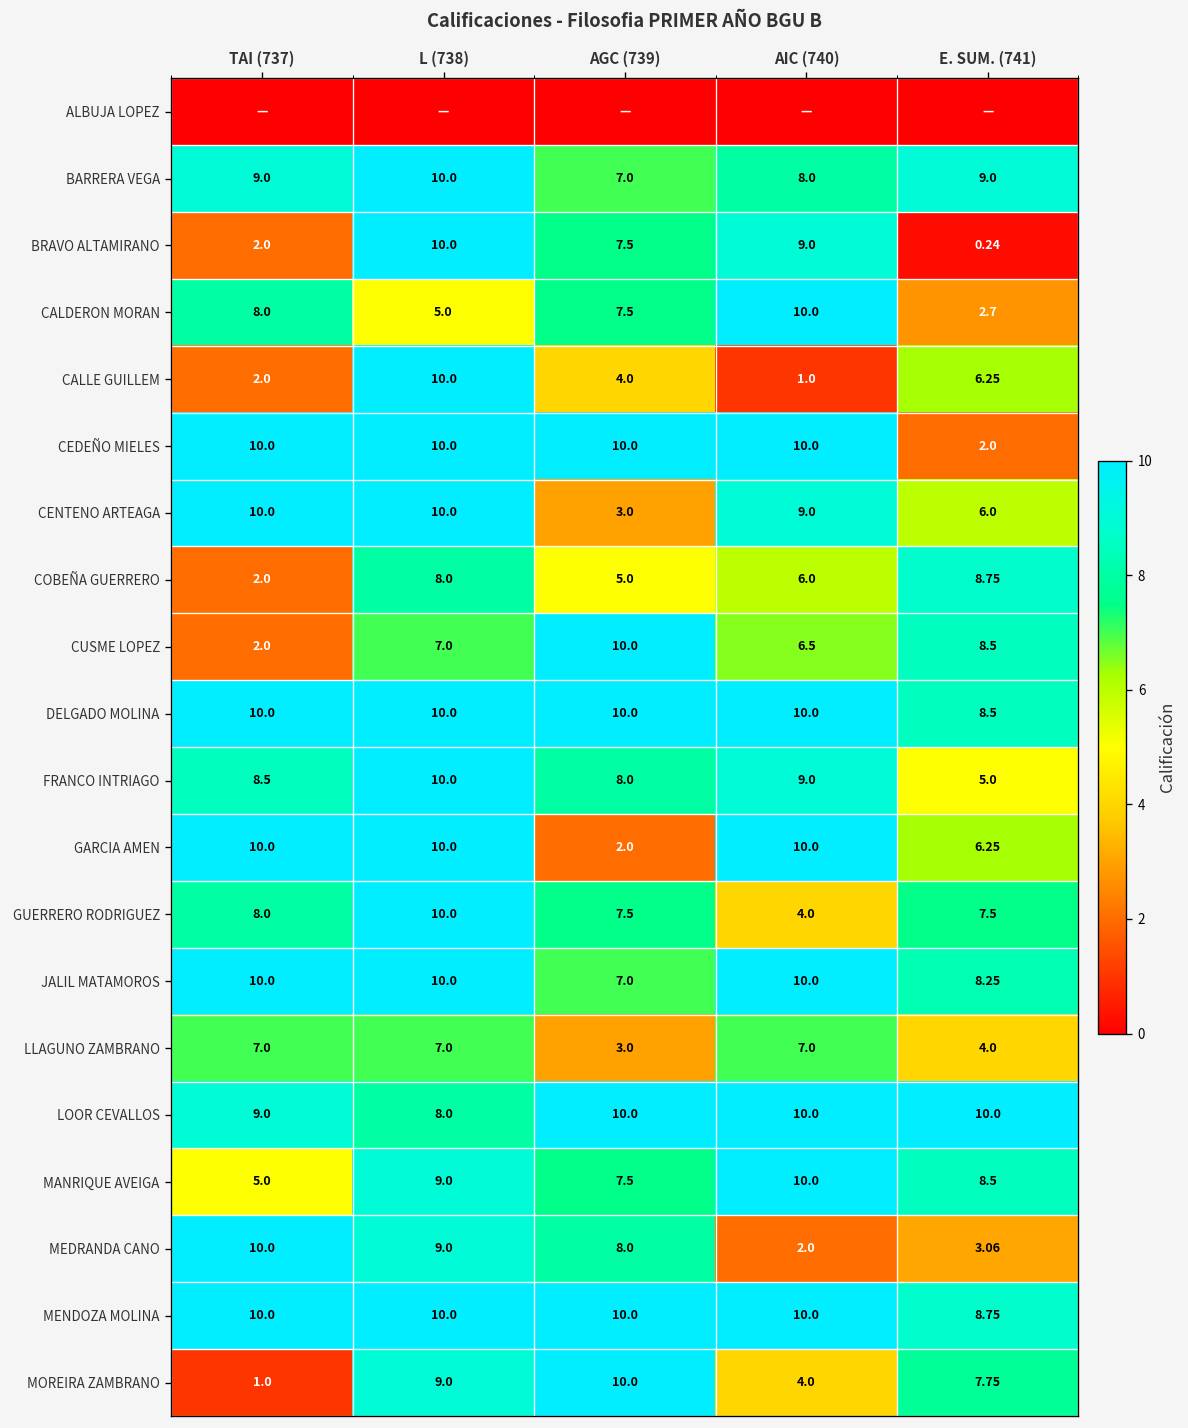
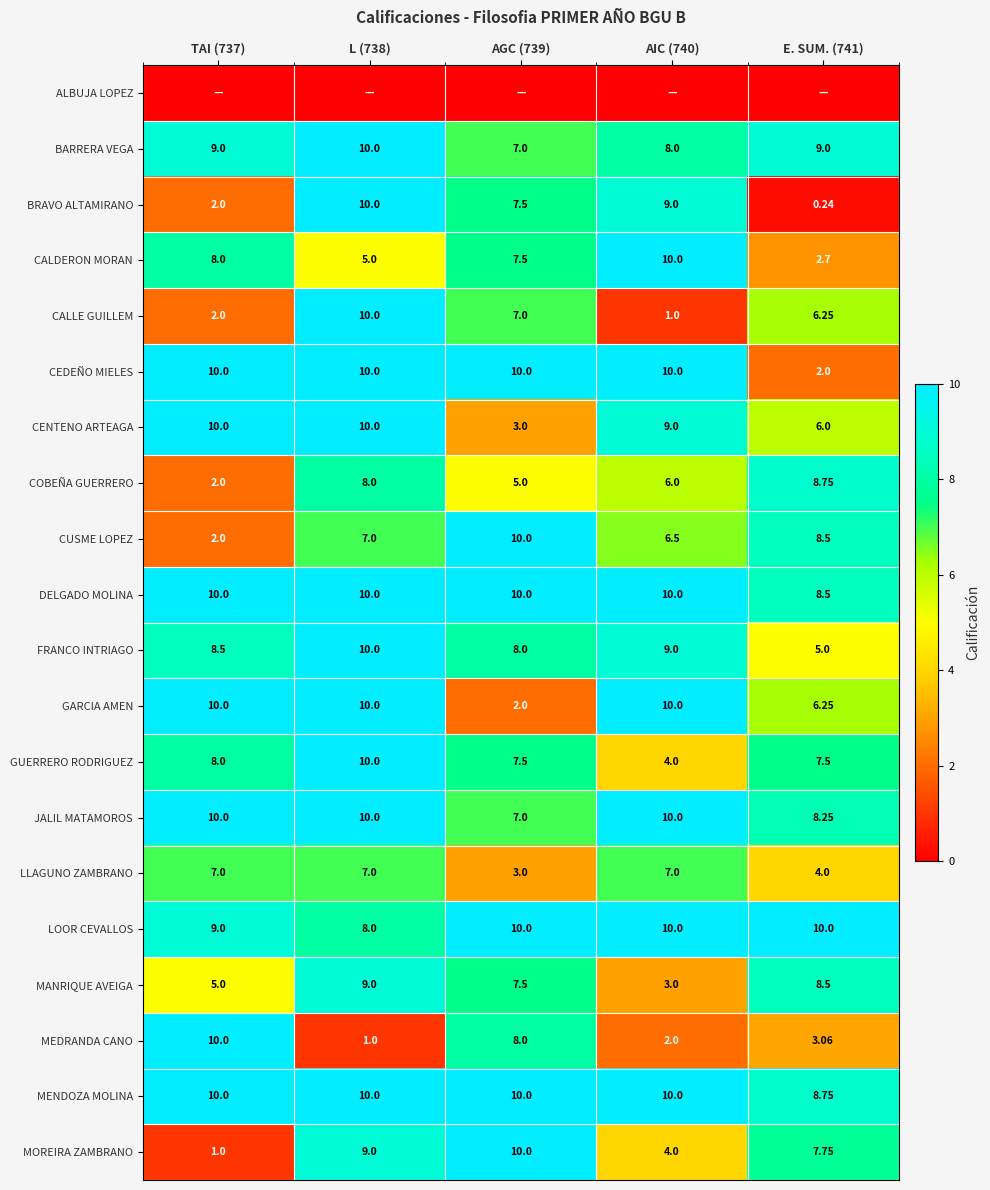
  {
    "BARRERA VEGA": {
      "TAI (737)": 9.0,
      "L (738)": 10.0,
      "AGC (739)": 7.0,
      "AIC (740)": 8.0,
      "E. SUM. (741)": 9.0
    },
    "BRAVO ALTAMIRANO": {
      "TAI (737)": 2.0,
      "L (738)": 10.0,
      "AGC (739)": 7.5,
      "AIC (740)": 9.0,
      "E. SUM. (741)": 0.24
    },
    "CALDERON MORAN": {
      "TAI (737)": 8.0,
      "L (738)": 5.0,
      "AGC (739)": 7.5,
      "AIC (740)": 10.0,
      "E. SUM. (741)": 2.7
    },
    "CALLE GUILLEM": {
      "TAI (737)": 2.0,
      "L (738)": 10.0,
-     "AGC (739)": 4.0,
+     "AGC (739)": 7.0,
      "AIC (740)": 1.0,
      "E. SUM. (741)": 6.25
    },
    "CEDEÑO MIELES": {
      "TAI (737)": 10.0,
      "L (738)": 10.0,
      "AGC (739)": 10.0,
      "AIC (740)": 10.0,
      "E. SUM. (741)": 2.0
    },
    "CENTENO ARTEAGA": {
      "TAI (737)": 10.0,
      "L (738)": 10.0,
      "AGC (739)": 3.0,
      "AIC (740)": 9.0,
      "E. SUM. (741)": 6.0
    },
    "COBEÑA GUERRERO": {
      "TAI (737)": 2.0,
      "L (738)": 8.0,
      "AGC (739)": 5.0,
      "AIC (740)": 6.0,
      "E. SUM. (741)": 8.75
    },
    "CUSME LOPEZ": {
      "TAI (737)": 2.0,
      "L (738)": 7.0,
      "AGC (739)": 10.0,
      "AIC (740)": 6.5,
      "E. SUM. (741)": 8.5
    },
    "DELGADO MOLINA": {
      "TAI (737)": 10.0,
      "L (738)": 10.0,
      "AGC (739)": 10.0,
      "AIC (740)": 10.0,
      "E. SUM. (741)": 8.5
    },
    "FRANCO INTRIAGO": {
      "TAI (737)": 8.5,
      "L (738)": 10.0,
      "AGC (739)": 8.0,
      "AIC (740)": 9.0,
      "E. SUM. (741)": 5.0
    },
    "GARCIA AMEN": {
      "TAI (737)": 10.0,
      "L (738)": 10.0,
      "AGC (739)": 2.0,
      "AIC (740)": 10.0,
      "E. SUM. (741)": 6.25
    },
    "GUERRERO RODRIGUEZ": {
      "TAI (737)": 8.0,
      "L (738)": 10.0,
      "AGC (739)": 7.5,
      "AIC (740)": 4.0,
      "E. SUM. (741)": 7.5
    },
    "JALIL MATAMOROS": {
      "TAI (737)": 10.0,
      "L (738)": 10.0,
      "AGC (739)": 7.0,
      "AIC (740)": 10.0,
      "E. SUM. (741)": 8.25
    },
    "LLAGUNO ZAMBRANO": {
      "TAI (737)": 7.0,
      "L (738)": 7.0,
      "AGC (739)": 3.0,
      "AIC (740)": 7.0,
      "E. SUM. (741)": 4.0
    },
    "LOOR CEVALLOS": {
      "TAI (737)": 9.0,
      "L (738)": 8.0,
      "AGC (739)": 10.0,
      "AIC (740)": 10.0,
      "E. SUM. (741)": 10.0
    },
    "MANRIQUE AVEIGA": {
      "TAI (737)": 5.0,
      "L (738)": 9.0,
      "AGC (739)": 7.5,
-     "AIC (740)": 10.0,
+     "AIC (740)": 3.0,
      "E. SUM. (741)": 8.5
    },
    "MEDRANDA CANO": {
      "TAI (737)": 10.0,
-     "L (738)": 9.0,
+     "L (738)": 1.0,
      "AGC (739)": 8.0,
      "AIC (740)": 2.0,
      "E. SUM. (741)": 3.06
    },
    "MENDOZA MOLINA": {
      "TAI (737)": 10.0,
      "L (738)": 10.0,
      "AGC (739)": 10.0,
      "AIC (740)": 10.0,
      "E. SUM. (741)": 8.75
    },
    "MOREIRA ZAMBRANO": {
      "TAI (737)": 1.0,
      "L (738)": 9.0,
      "AGC (739)": 10.0,
      "AIC (740)": 4.0,
      "E. SUM. (741)": 7.75
    }
  }
